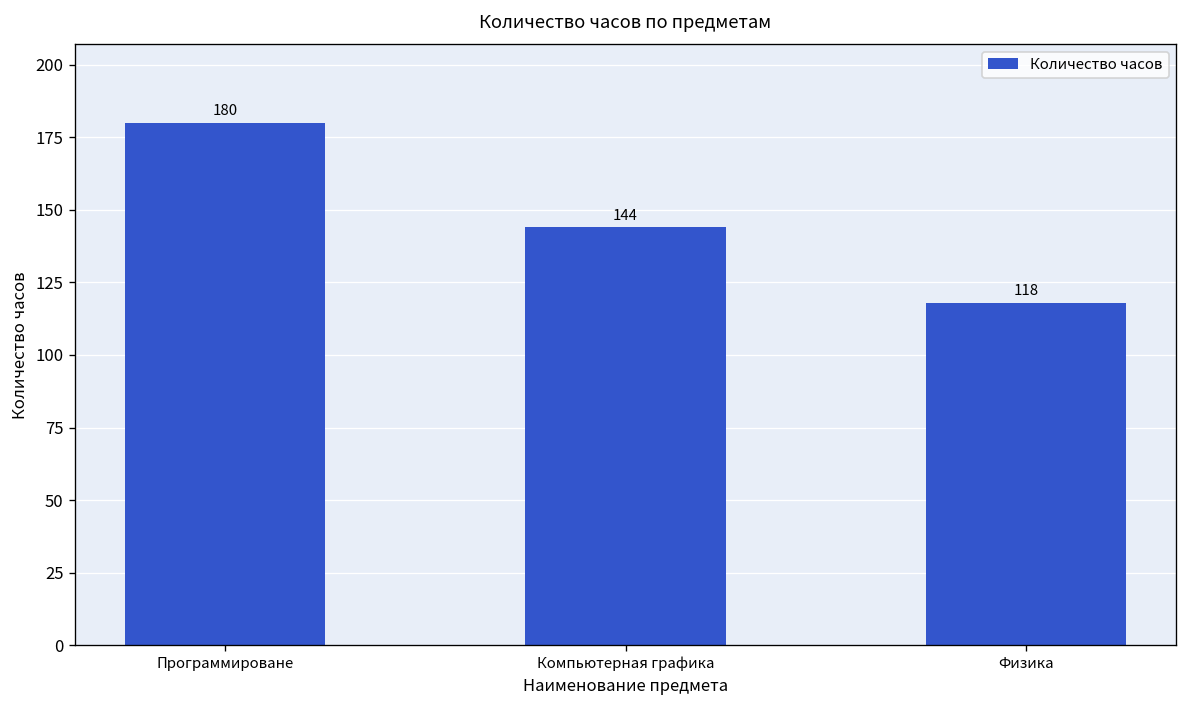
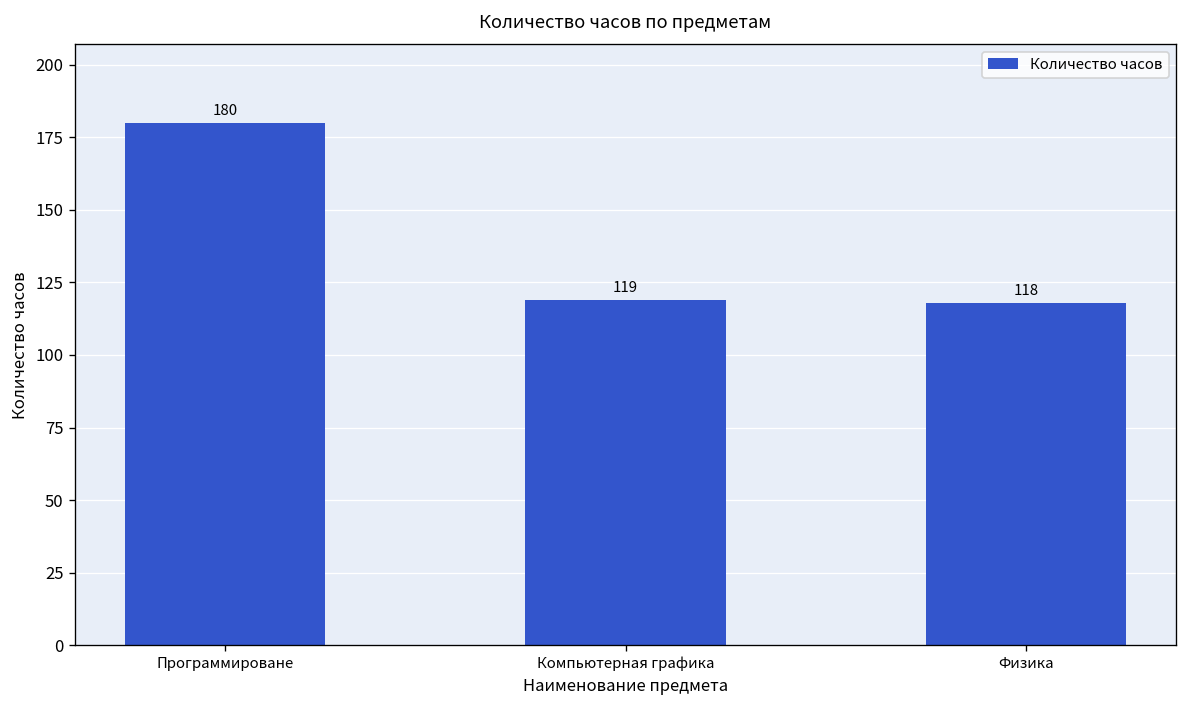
  {
    "Программироване": 180,
-   "Компьютерная графика": 144,
+   "Компьютерная графика": 119,
    "Физика": 118
  }
